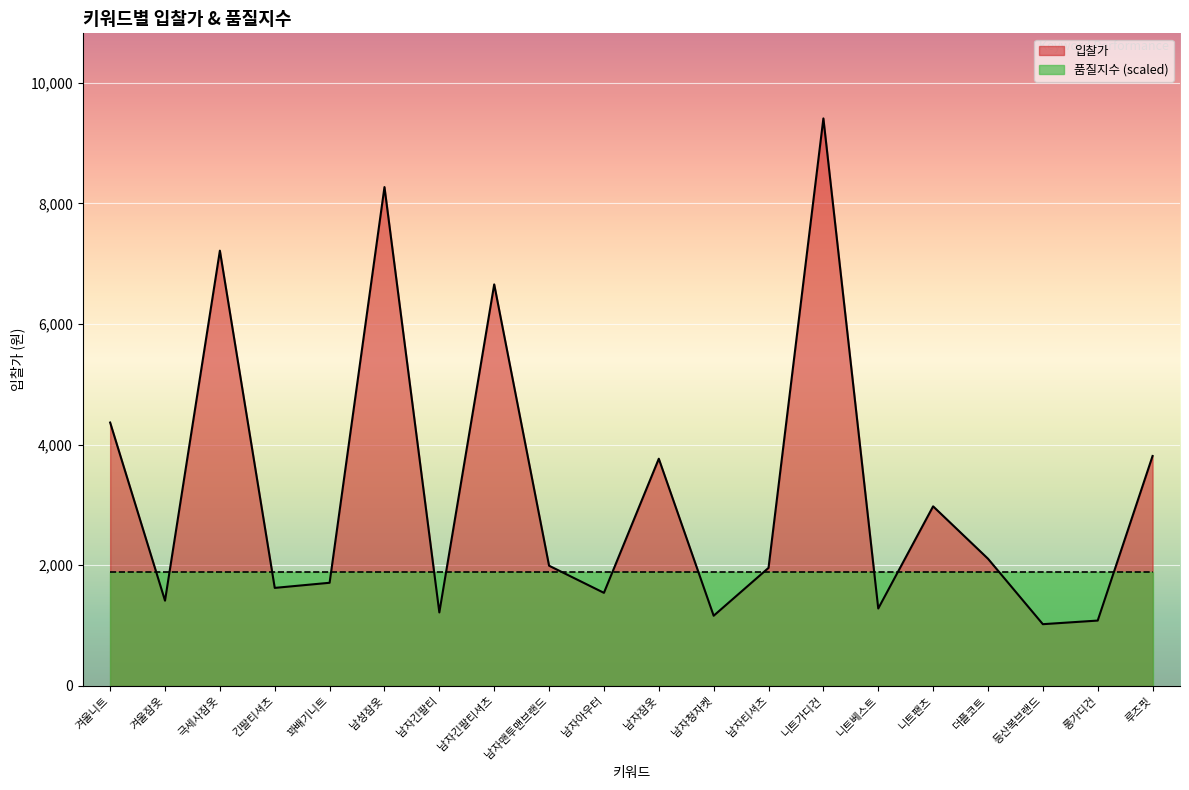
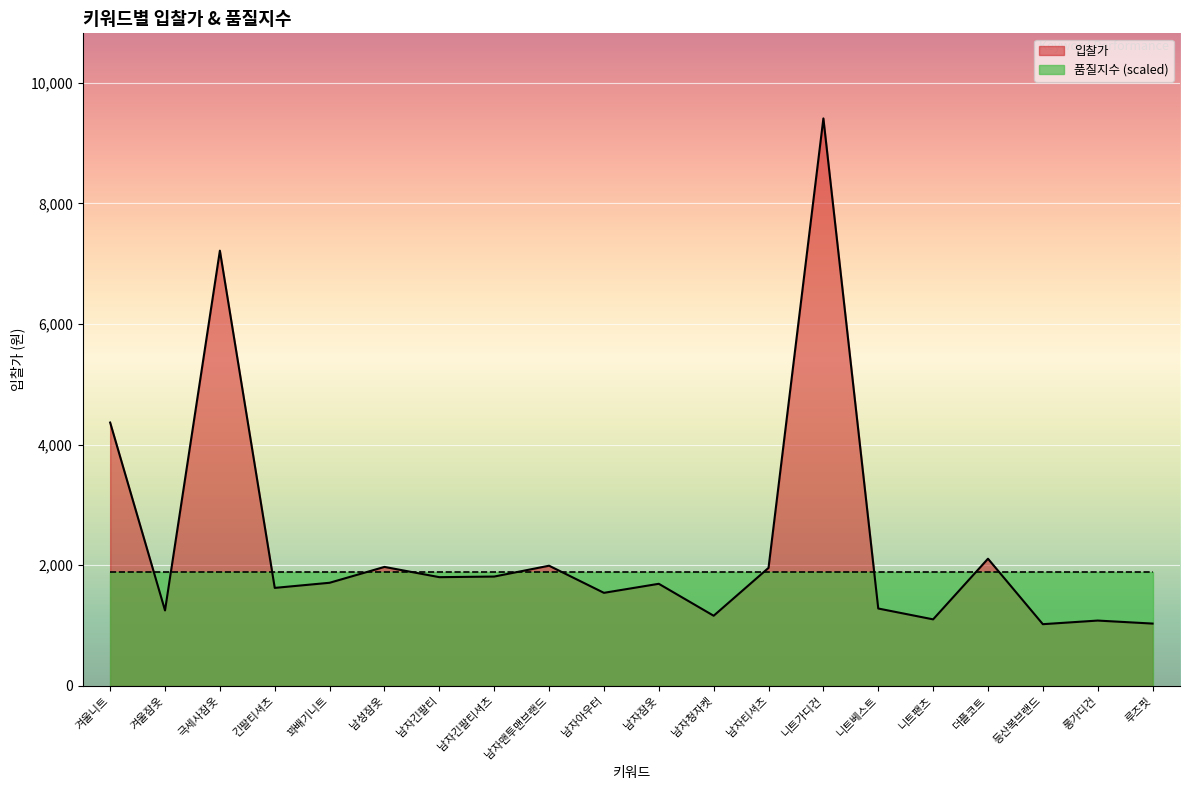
  {
    "입찰가": {
      "겨울니트": "4,400",
-     "겨울잠옷": "1,400",
+     "겨울잠옷": "1,200",
      "극세사잠옷": "7,200",
      "긴팔티셔츠": "1,600",
      "꽈배기니트": "1,700",
-     "남성잠옷": "8,300",
-     "남자긴팔티": "1,200",
-     "남자긴팔티셔츠": "6,700",
+     "남성잠옷": "2,000",
+     "남자긴팔티": "1,800",
+     "남자긴팔티셔츠": "1,800",
      "남자맨투맨브랜드": "2,000",
      "남자아우터": "1,500",
-     "남자잠옷": "3,800",
+     "남자잠옷": "1,700",
      "남자청자켓": "1,200",
      "남자티셔츠": "2,000",
      "니트가디건": "9,400",
      "니트베스트": "1,300",
-     "니트팬츠": "3,000",
+     "니트팬츠": "1,100",
      "더플코트": "2,100",
      "등산복브랜드": "1,000",
      "롱가디건": "1,100",
-     "루즈핏": "3,800"
+     "루즈핏": "1,000"
    },
    "품질지수 (scaled)": {
      "겨울니트": "1,900",
      "겨울잠옷": "1,900",
      "극세사잠옷": "1,900",
      "긴팔티셔츠": "1,900",
      "꽈배기니트": "1,900",
      "남성잠옷": "1,900",
      "남자긴팔티": "1,900",
      "남자긴팔티셔츠": "1,900",
      "남자맨투맨브랜드": "1,900",
      "남자아우터": "1,900",
      "남자잠옷": "1,900",
      "남자청자켓": "1,900",
      "남자티셔츠": "1,900",
      "니트가디건": "1,900",
      "니트베스트": "1,900",
      "니트팬츠": "1,900",
      "더플코트": "1,900",
      "등산복브랜드": "1,900",
      "롱가디건": "1,900",
      "루즈핏": "1,900"
    }
  }
